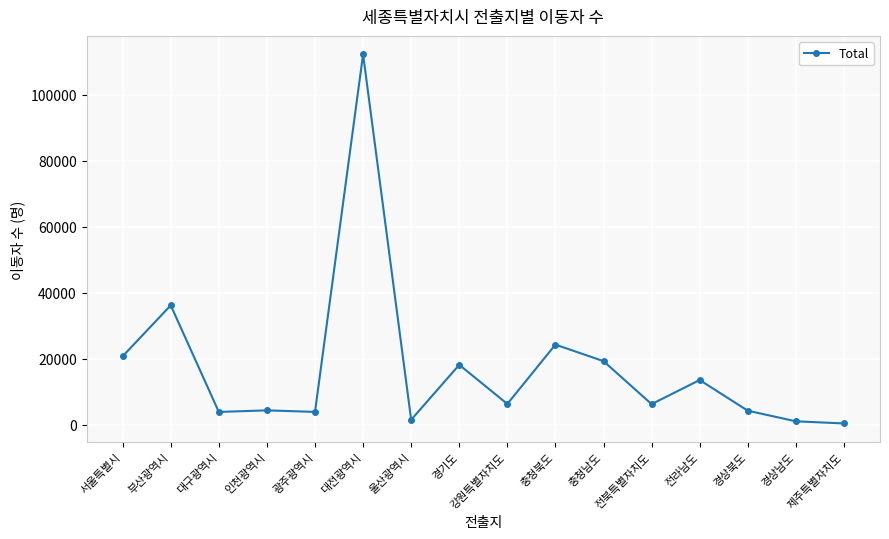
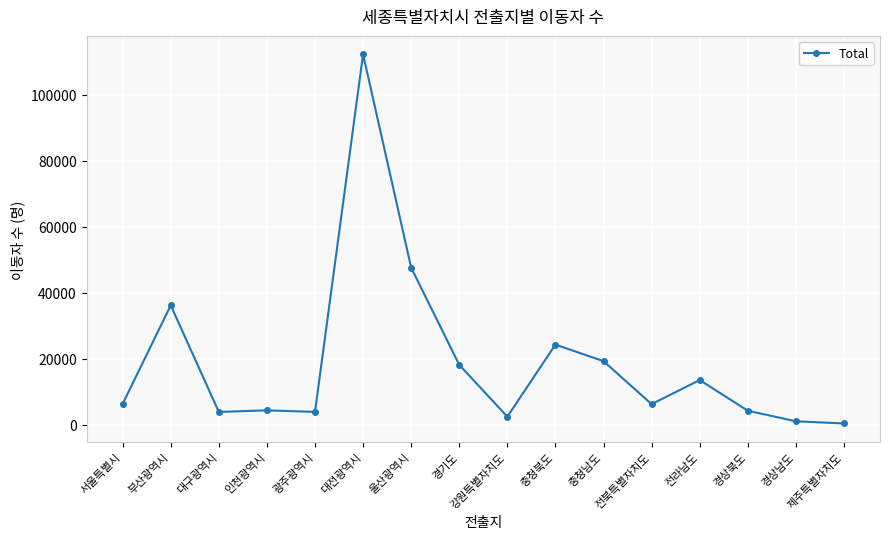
  {
-   "서울특별시": 21000,
+   "서울특별시": 6000,
    "부산광역시": 36000,
    "대구광역시": 4000,
    "인천광역시": 4000,
    "광주광역시": 4000,
    "대전광역시": 112000,
-   "울산광역시": 2000,
+   "울산광역시": 48000,
    "경기도": 18000,
-   "강원특별자치도": 6000,
+   "강원특별자치도": 3000,
    "충청북도": 24000,
    "충청남도": 19000,
    "전북특별자치도": 6000,
    "전라남도": 14000,
    "경상북도": 4000,
    "경상남도": 1000,
    "제주특별자치도": 0
  }
